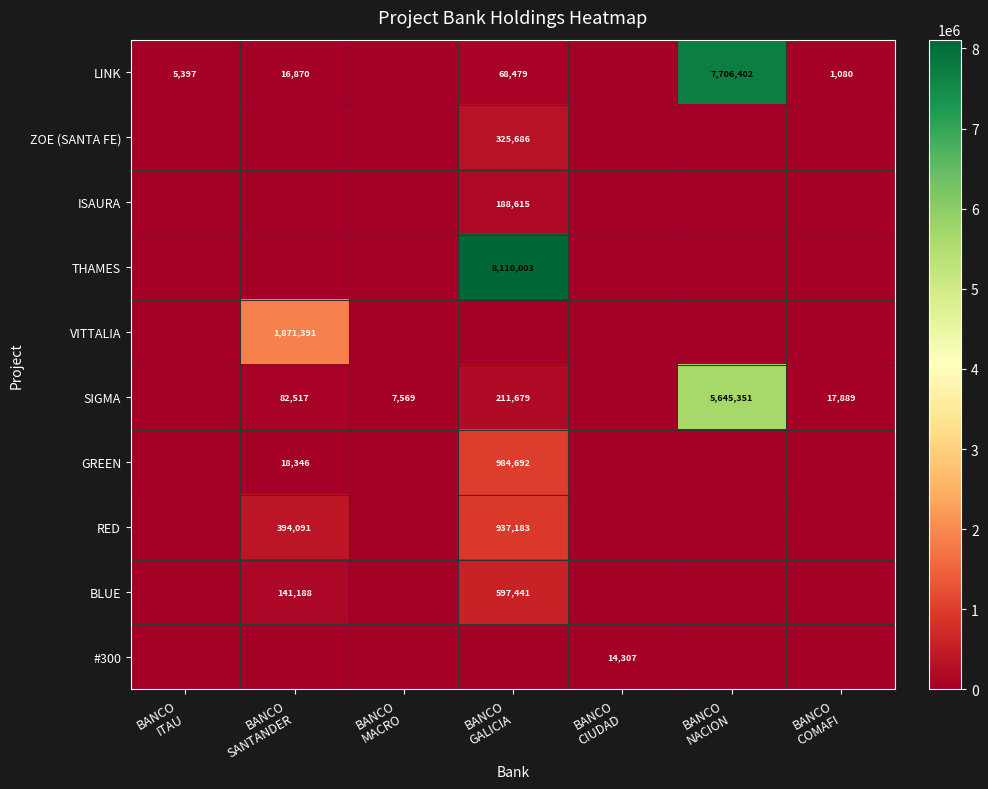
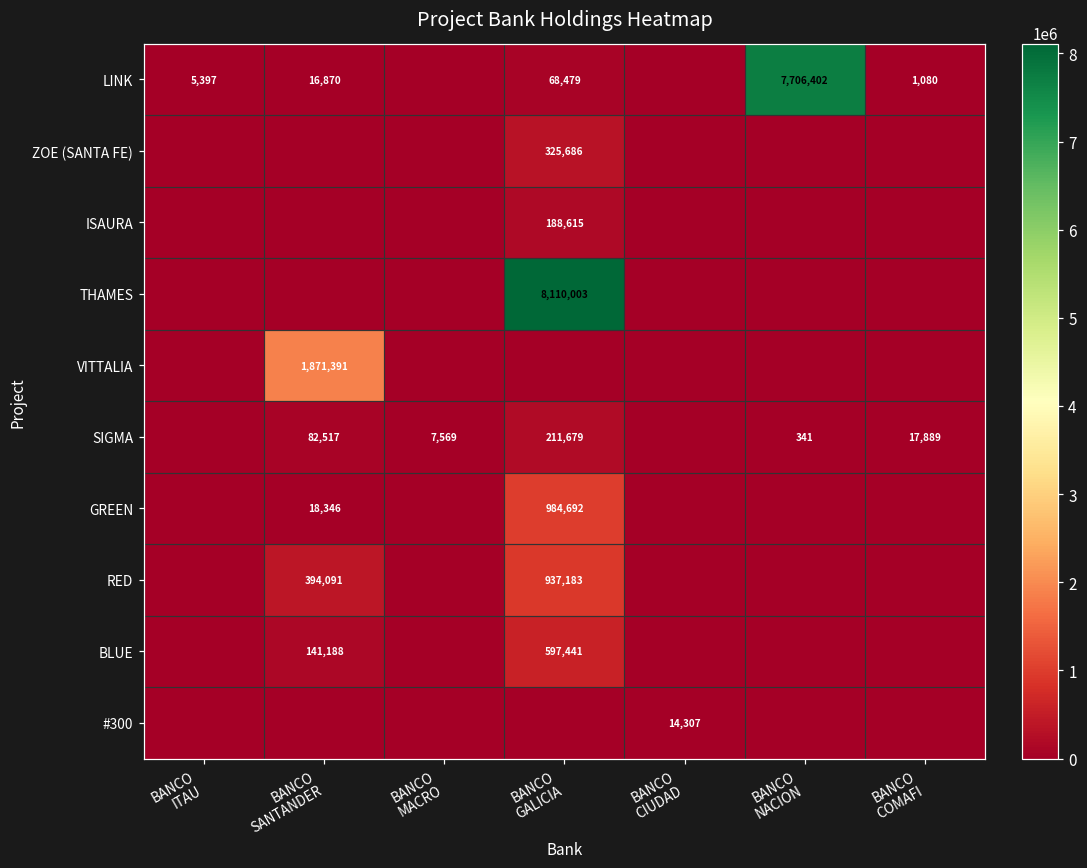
  {
    "LINK": {
      "BANCO ITAU": "5,397",
      "BANCO SANTANDER": "16,870",
      "BANCO GALICIA": "68,479",
      "BANCO NACION": "7,706,402",
      "BANCO COMAFI": "1,080"
    },
    "ZOE (SANTA FE)": {
      "BANCO GALICIA": "325,686"
    },
    "ISAURA": {
      "BANCO GALICIA": "188,615"
    },
    "THAMES": {
      "BANCO GALICIA": "8,110,003"
    },
    "VITTALIA": {
      "BANCO SANTANDER": "1,871,391"
    },
    "SIGMA": {
      "BANCO SANTANDER": "82,517",
      "BANCO MACRO": "7,569",
      "BANCO GALICIA": "211,679",
-     "BANCO NACION": "5,645,351",
+     "BANCO NACION": "341",
      "BANCO COMAFI": "17,889"
    },
    "GREEN": {
      "BANCO SANTANDER": "18,346",
      "BANCO GALICIA": "984,692"
    },
    "RED": {
      "BANCO SANTANDER": "394,091",
      "BANCO GALICIA": "937,183"
    },
    "BLUE": {
      "BANCO SANTANDER": "141,188",
      "BANCO GALICIA": "597,441"
    },
    "#300": {
      "BANCO CIUDAD": "14,307"
    }
  }
